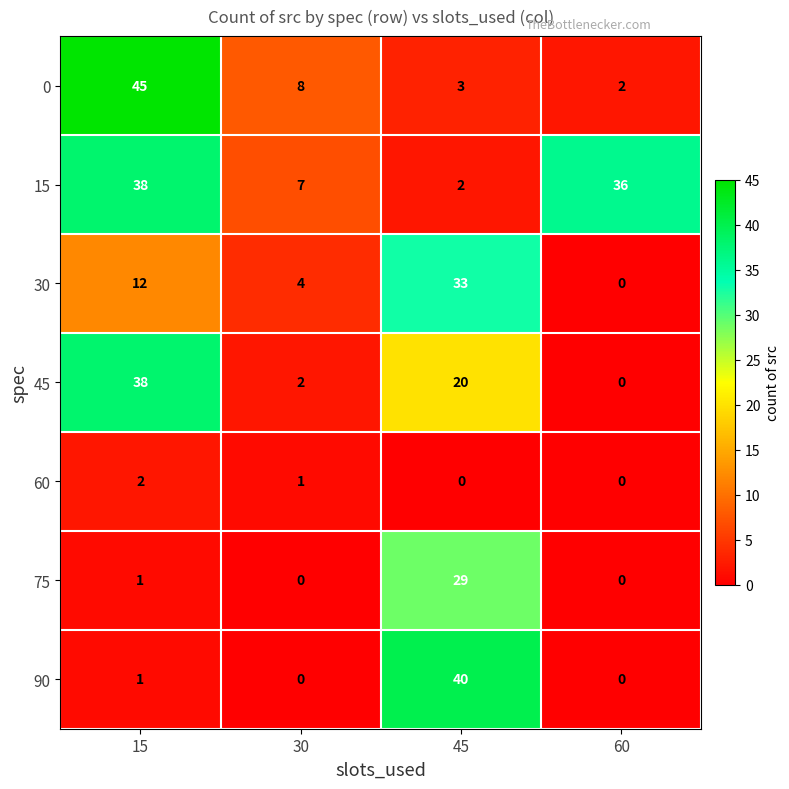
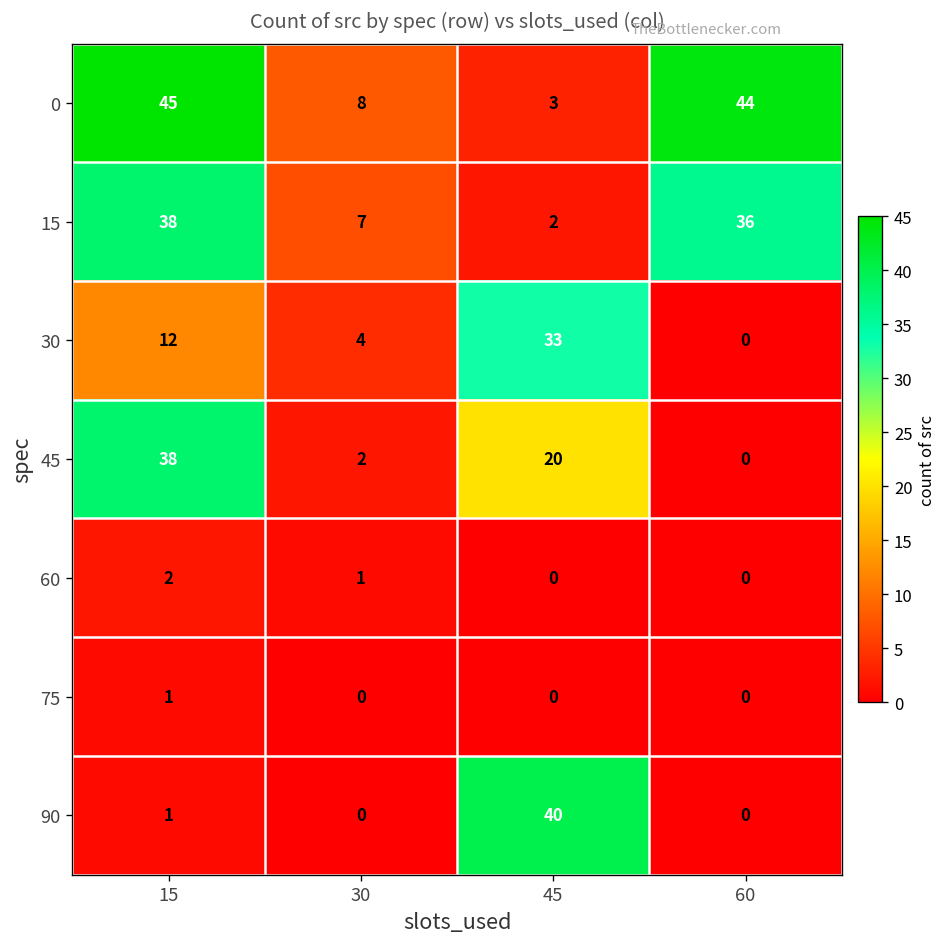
  {
    "0": {
      "15": 45,
      "30": 8,
      "45": 3,
-     "60": 2
+     "60": 44
    },
    "15": {
      "15": 38,
      "30": 7,
      "45": 2,
      "60": 36
    },
    "30": {
      "15": 12,
      "30": 4,
      "45": 33,
      "60": 0
    },
    "45": {
      "15": 38,
      "30": 2,
      "45": 20,
      "60": 0
    },
    "60": {
      "15": 2,
      "30": 1,
      "45": 0,
      "60": 0
    },
    "75": {
      "15": 1,
      "30": 0,
-     "45": 29,
+     "45": 0,
      "60": 0
    },
    "90": {
      "15": 1,
      "30": 0,
      "45": 40,
      "60": 0
    }
  }
